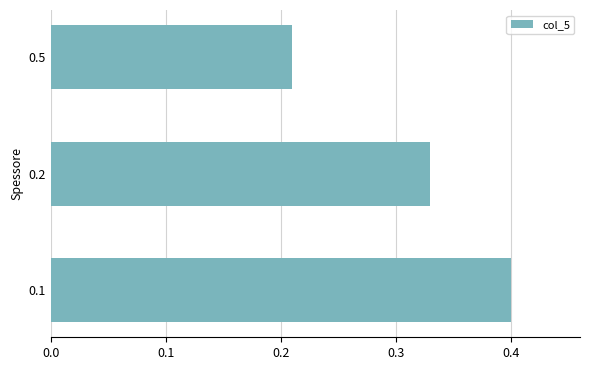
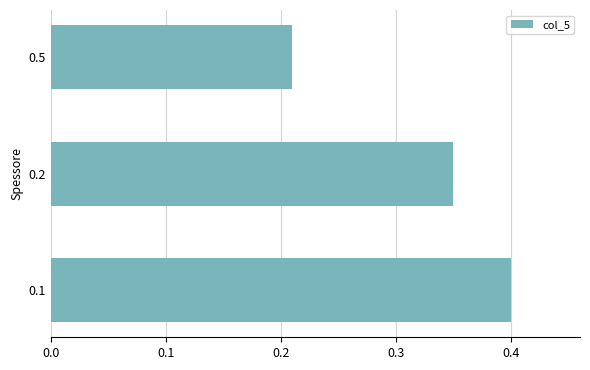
  {
    "0.5": 0.21,
-   "0.2": 0.33,
+   "0.2": 0.35,
    "0.1": 0.40
  }
